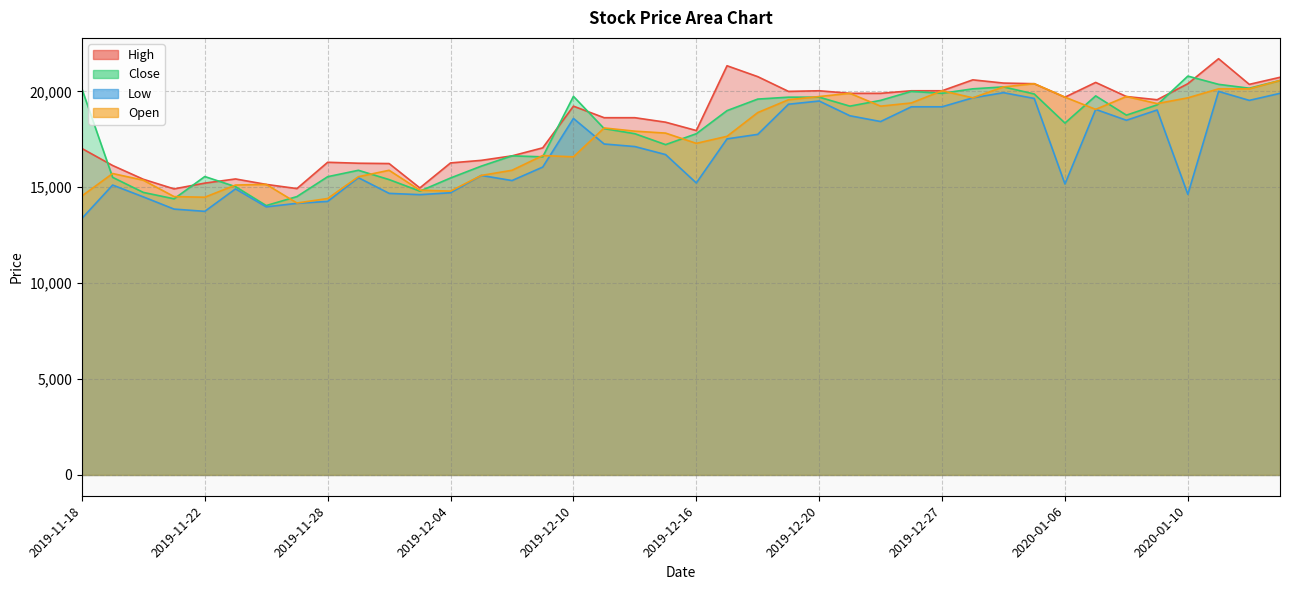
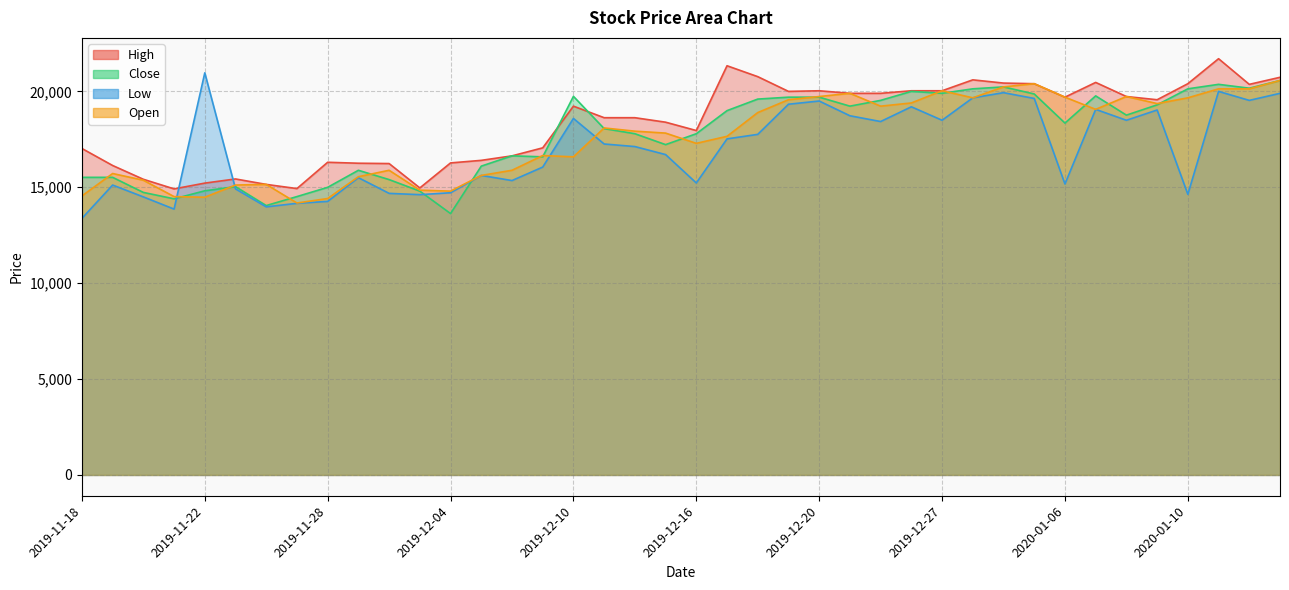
  {
    "Close": {
-     "2019-11-18": "20,100",
-     "2019-11-22": "15,600",
-     "2019-11-28": "15,600",
-     "2019-12-04": "15,500",
+     "2019-11-18": "15,500",
+     "2019-11-22": "14,800",
+     "2019-11-28": "15,000",
+     "2019-12-04": "13,600",
      "2019-12-10": "19,700",
      "2019-12-16": "17,800",
      "2020-01-06": "18,300",
-     "2020-01-10": "20,800"
+     "2020-01-10": "20,100"
    },
    "Low": {
      "2019-11-18": "13,400",
-     "2019-11-22": "13,700",
+     "2019-11-22": "21,000",
      "2019-11-28": "14,300",
      "2019-12-10": "18,600",
      "2019-12-16": "15,200",
      "2019-12-20": "19,500",
-     "2019-12-27": "19,200",
+     "2019-12-27": "18,500",
      "2020-01-06": "15,200",
      "2020-01-10": "14,600"
    }
  }
